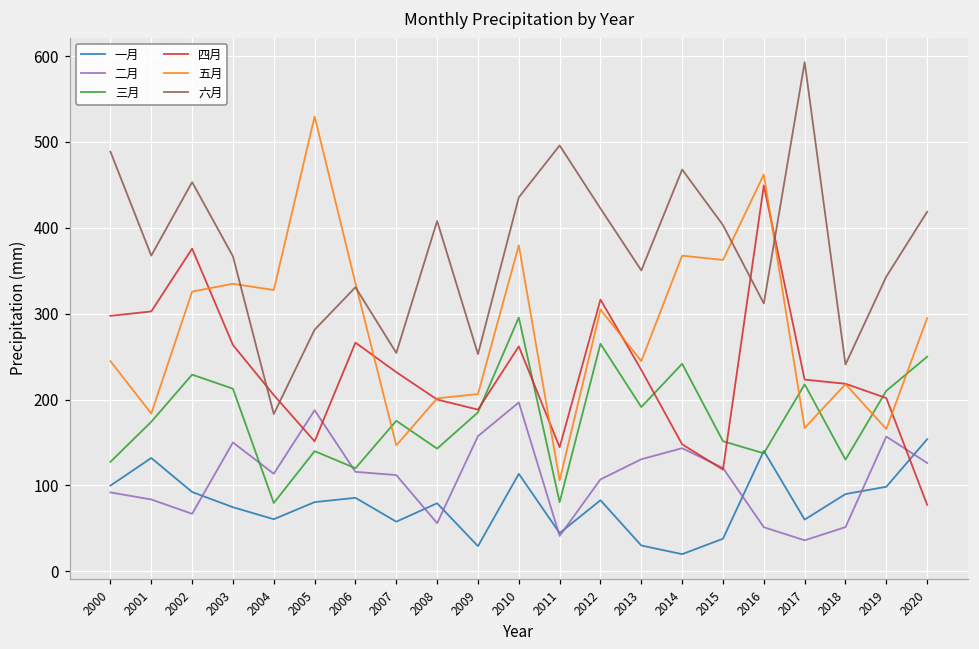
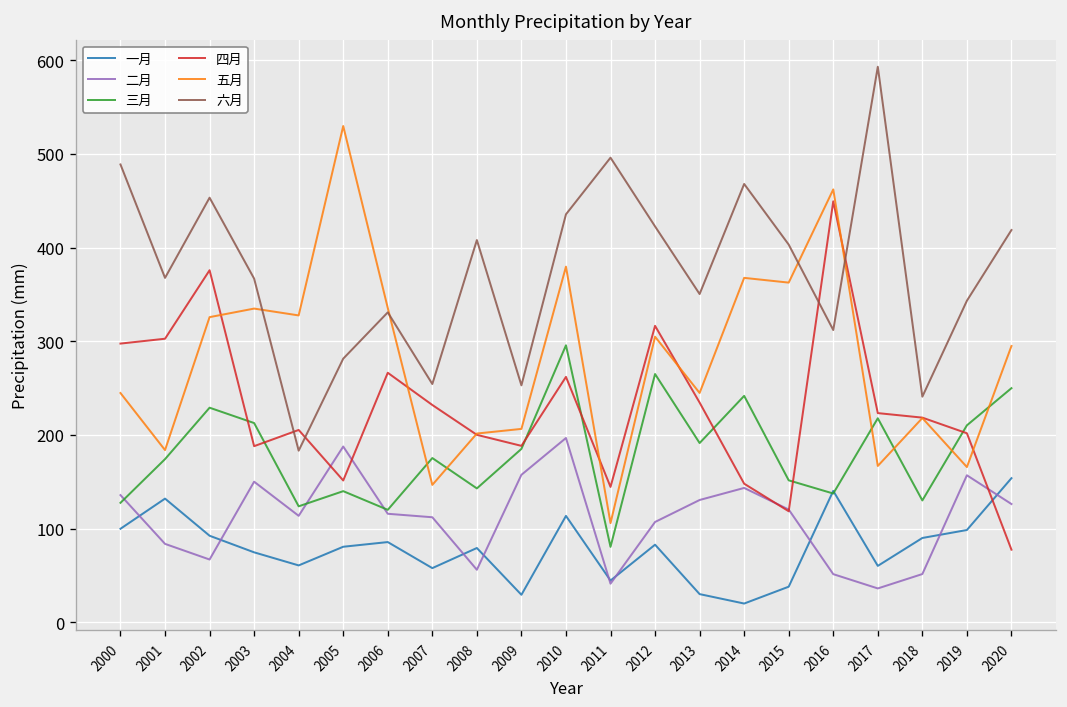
  {
    "一月": {
      "2000": 100,
      "2001": 130,
      "2002": 90,
      "2003": 70,
      "2004": 60,
      "2005": 80,
      "2006": 90,
      "2007": 60,
      "2008": 80,
      "2009": 30,
      "2010": 110,
      "2011": 40,
      "2012": 80,
      "2013": 30,
      "2014": 20,
      "2015": 40,
      "2017": 60,
      "2018": 90,
      "2019": 100,
      "2020": 150
    },
    "二月": {
-     "2000": 90,
+     "2000": 140,
      "2001": 80,
      "2002": 70,
      "2003": 150,
      "2004": 110,
      "2005": 190,
      "2006": 120,
      "2007": 110,
      "2008": 60,
      "2009": 160,
      "2010": 200,
      "2011": 40,
      "2012": 110,
      "2013": 130,
      "2014": 140,
      "2016": 50,
      "2017": 40,
      "2018": 50,
      "2019": 160,
      "2020": 130
    },
    "三月": {
      "2000": 130,
      "2001": 170,
      "2002": 230,
      "2003": 210,
-     "2004": 80,
+     "2004": 120,
      "2005": 140,
      "2006": 120,
      "2007": 180,
      "2008": 140,
      "2010": 300,
      "2011": 80,
      "2012": 260,
      "2013": 190,
      "2014": 240,
      "2015": 150,
      "2017": 220,
      "2018": 130,
      "2019": 210,
      "2020": 250
    },
    "四月": {
      "2000": 300,
      "2001": 300,
      "2002": 380,
-     "2003": 260,
+     "2003": 190,
      "2004": 210,
      "2005": 150,
      "2006": 270,
      "2007": 230,
      "2010": 260,
      "2011": 140,
      "2012": 320,
      "2013": 230,
      "2014": 150,
      "2016": 450,
      "2017": 220,
      "2019": 200,
      "2020": 80
    },
    "五月": {
      "2000": 240,
      "2001": 180,
      "2002": 330,
      "2003": 330,
      "2004": 330,
      "2005": 530,
      "2006": 340,
      "2007": 150,
      "2009": 210,
      "2010": 380,
      "2011": 110,
      "2012": 300,
      "2013": 240,
      "2014": 370,
      "2015": 360,
      "2016": 460,
      "2017": 170,
      "2019": 170,
      "2020": 290
    },
    "六月": {
      "2000": 490,
      "2001": 370,
      "2002": 450,
      "2003": 370,
      "2004": 180,
      "2005": 280,
      "2006": 330,
      "2007": 250,
      "2008": 410,
      "2009": 250,
      "2010": 440,
      "2011": 500,
      "2012": 420,
      "2013": 350,
      "2014": 470,
      "2015": 400,
      "2016": 310,
      "2017": 590,
      "2018": 240,
      "2019": 340,
      "2020": 420
    }
  }
